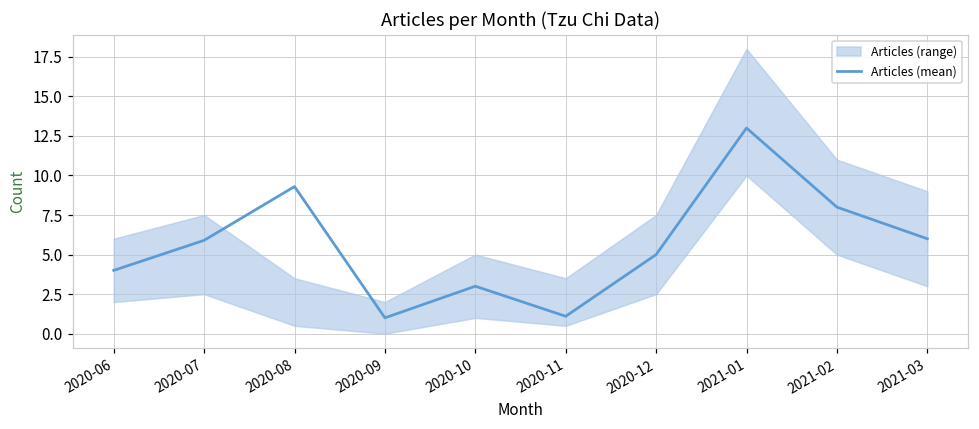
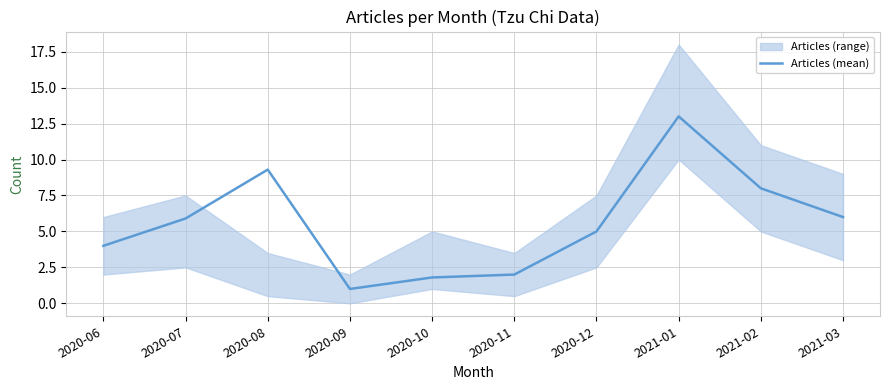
  {
    "Articles (mean)": {
      "2020-06": 4.0,
      "2020-07": 5.9,
      "2020-08": 9.3,
      "2020-09": 1.0,
-     "2020-10": 3.0,
-     "2020-11": 1.1,
+     "2020-10": 1.8,
+     "2020-11": 2.0,
      "2020-12": 5.0,
      "2021-01": 13.0,
      "2021-02": 8.0,
      "2021-03": 6.0
    }
  }
